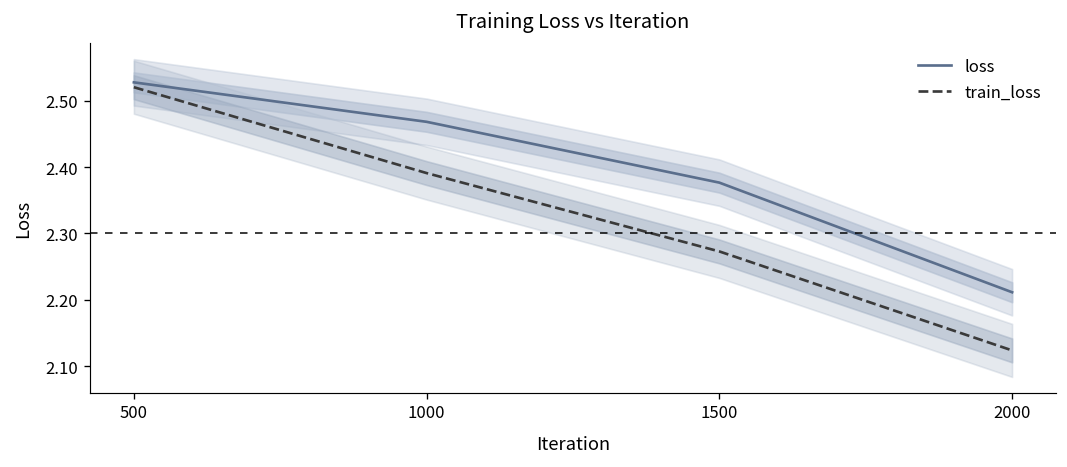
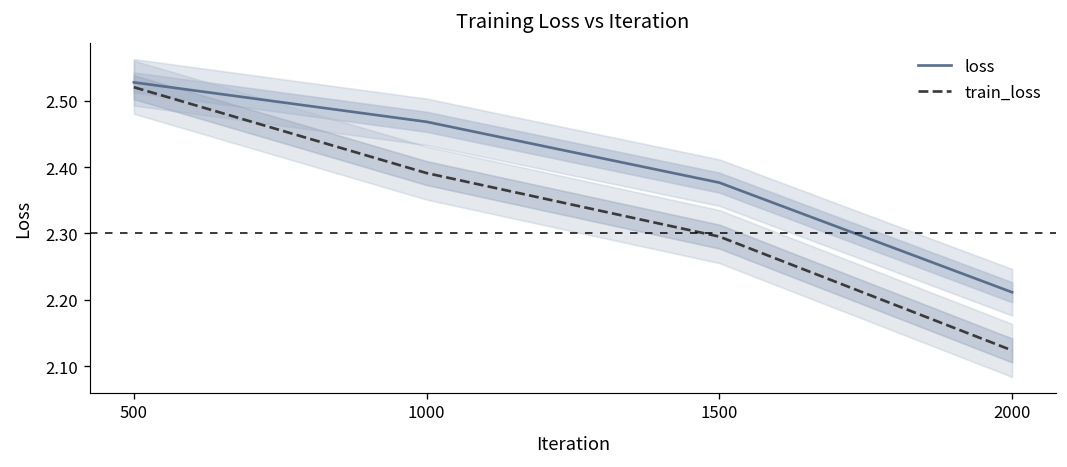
  {
    "loss": {
      "500": 2.53,
      "1000": 2.47,
      "1500": 2.38,
      "2000": 2.21
    },
    "train_loss": {
      "500": 2.52,
      "1000": 2.39,
-     "1500": 2.27,
+     "1500": 2.30,
      "2000": 2.12
    }
  }
